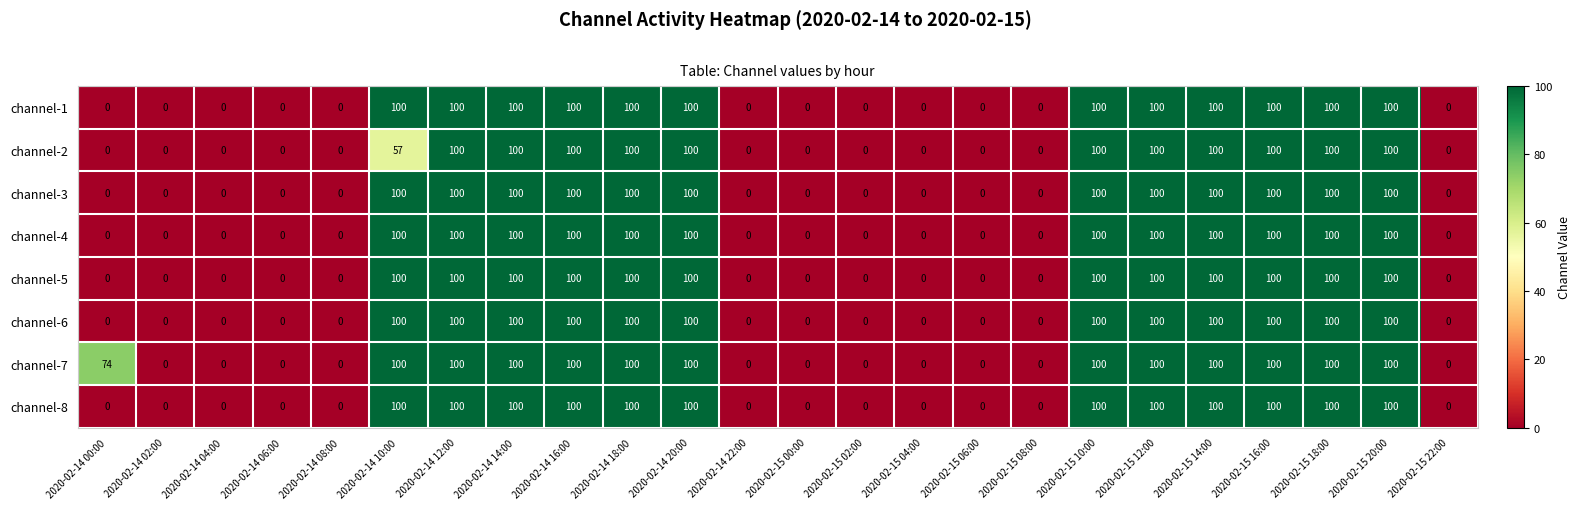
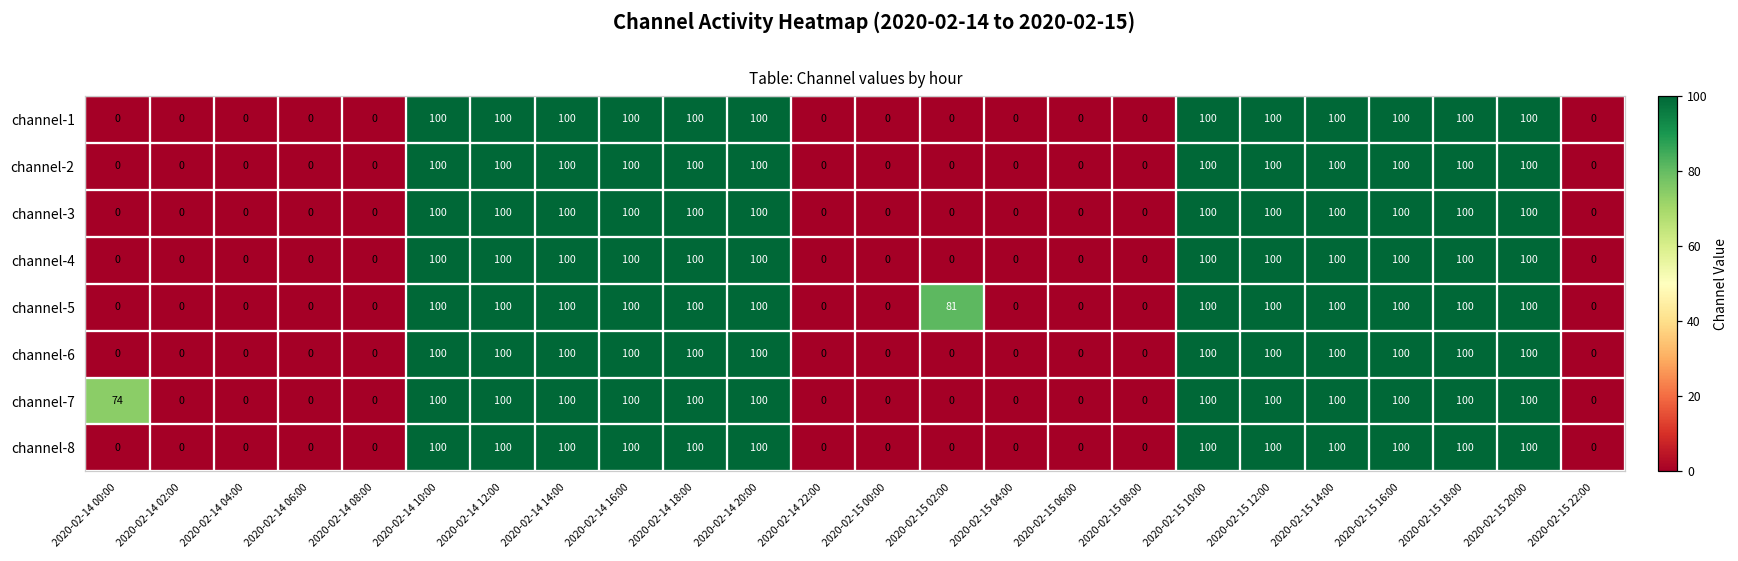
  {
    "channel-1": {
      "2020-02-14 00:00": 0,
      "2020-02-14 02:00": 0,
      "2020-02-14 04:00": 0,
      "2020-02-14 06:00": 0,
      "2020-02-14 08:00": 0,
      "2020-02-14 10:00": 100,
      "2020-02-14 12:00": 100,
      "2020-02-14 14:00": 100,
      "2020-02-14 16:00": 100,
      "2020-02-14 18:00": 100,
      "2020-02-14 20:00": 100,
      "2020-02-14 22:00": 0,
      "2020-02-15 00:00": 0,
      "2020-02-15 02:00": 0,
      "2020-02-15 04:00": 0,
      "2020-02-15 06:00": 0,
      "2020-02-15 08:00": 0,
      "2020-02-15 10:00": 100,
      "2020-02-15 12:00": 100,
      "2020-02-15 14:00": 100,
      "2020-02-15 16:00": 100,
      "2020-02-15 18:00": 100,
      "2020-02-15 20:00": 100,
      "2020-02-15 22:00": 0
    },
    "channel-2": {
      "2020-02-14 00:00": 0,
      "2020-02-14 02:00": 0,
      "2020-02-14 04:00": 0,
      "2020-02-14 06:00": 0,
      "2020-02-14 08:00": 0,
-     "2020-02-14 10:00": 57,
+     "2020-02-14 10:00": 100,
      "2020-02-14 12:00": 100,
      "2020-02-14 14:00": 100,
      "2020-02-14 16:00": 100,
      "2020-02-14 18:00": 100,
      "2020-02-14 20:00": 100,
      "2020-02-14 22:00": 0,
      "2020-02-15 00:00": 0,
      "2020-02-15 02:00": 0,
      "2020-02-15 04:00": 0,
      "2020-02-15 06:00": 0,
      "2020-02-15 08:00": 0,
      "2020-02-15 10:00": 100,
      "2020-02-15 12:00": 100,
      "2020-02-15 14:00": 100,
      "2020-02-15 16:00": 100,
      "2020-02-15 18:00": 100,
      "2020-02-15 20:00": 100,
      "2020-02-15 22:00": 0
    },
    "channel-3": {
      "2020-02-14 00:00": 0,
      "2020-02-14 02:00": 0,
      "2020-02-14 04:00": 0,
      "2020-02-14 06:00": 0,
      "2020-02-14 08:00": 0,
      "2020-02-14 10:00": 100,
      "2020-02-14 12:00": 100,
      "2020-02-14 14:00": 100,
      "2020-02-14 16:00": 100,
      "2020-02-14 18:00": 100,
      "2020-02-14 20:00": 100,
      "2020-02-14 22:00": 0,
      "2020-02-15 00:00": 0,
      "2020-02-15 02:00": 0,
      "2020-02-15 04:00": 0,
      "2020-02-15 06:00": 0,
      "2020-02-15 08:00": 0,
      "2020-02-15 10:00": 100,
      "2020-02-15 12:00": 100,
      "2020-02-15 14:00": 100,
      "2020-02-15 16:00": 100,
      "2020-02-15 18:00": 100,
      "2020-02-15 20:00": 100,
      "2020-02-15 22:00": 0
    },
    "channel-4": {
      "2020-02-14 00:00": 0,
      "2020-02-14 02:00": 0,
      "2020-02-14 04:00": 0,
      "2020-02-14 06:00": 0,
      "2020-02-14 08:00": 0,
      "2020-02-14 10:00": 100,
      "2020-02-14 12:00": 100,
      "2020-02-14 14:00": 100,
      "2020-02-14 16:00": 100,
      "2020-02-14 18:00": 100,
      "2020-02-14 20:00": 100,
      "2020-02-14 22:00": 0,
      "2020-02-15 00:00": 0,
      "2020-02-15 02:00": 0,
      "2020-02-15 04:00": 0,
      "2020-02-15 06:00": 0,
      "2020-02-15 08:00": 0,
      "2020-02-15 10:00": 100,
      "2020-02-15 12:00": 100,
      "2020-02-15 14:00": 100,
      "2020-02-15 16:00": 100,
      "2020-02-15 18:00": 100,
      "2020-02-15 20:00": 100,
      "2020-02-15 22:00": 0
    },
    "channel-5": {
      "2020-02-14 00:00": 0,
      "2020-02-14 02:00": 0,
      "2020-02-14 04:00": 0,
      "2020-02-14 06:00": 0,
      "2020-02-14 08:00": 0,
      "2020-02-14 10:00": 100,
      "2020-02-14 12:00": 100,
      "2020-02-14 14:00": 100,
      "2020-02-14 16:00": 100,
      "2020-02-14 18:00": 100,
      "2020-02-14 20:00": 100,
      "2020-02-14 22:00": 0,
      "2020-02-15 00:00": 0,
-     "2020-02-15 02:00": 0,
+     "2020-02-15 02:00": 81,
      "2020-02-15 04:00": 0,
      "2020-02-15 06:00": 0,
      "2020-02-15 08:00": 0,
      "2020-02-15 10:00": 100,
      "2020-02-15 12:00": 100,
      "2020-02-15 14:00": 100,
      "2020-02-15 16:00": 100,
      "2020-02-15 18:00": 100,
      "2020-02-15 20:00": 100,
      "2020-02-15 22:00": 0
    },
    "channel-6": {
      "2020-02-14 00:00": 0,
      "2020-02-14 02:00": 0,
      "2020-02-14 04:00": 0,
      "2020-02-14 06:00": 0,
      "2020-02-14 08:00": 0,
      "2020-02-14 10:00": 100,
      "2020-02-14 12:00": 100,
      "2020-02-14 14:00": 100,
      "2020-02-14 16:00": 100,
      "2020-02-14 18:00": 100,
      "2020-02-14 20:00": 100,
      "2020-02-14 22:00": 0,
      "2020-02-15 00:00": 0,
      "2020-02-15 02:00": 0,
      "2020-02-15 04:00": 0,
      "2020-02-15 06:00": 0,
      "2020-02-15 08:00": 0,
      "2020-02-15 10:00": 100,
      "2020-02-15 12:00": 100,
      "2020-02-15 14:00": 100,
      "2020-02-15 16:00": 100,
      "2020-02-15 18:00": 100,
      "2020-02-15 20:00": 100,
      "2020-02-15 22:00": 0
    },
    "channel-7": {
      "2020-02-14 00:00": 74,
      "2020-02-14 02:00": 0,
      "2020-02-14 04:00": 0,
      "2020-02-14 06:00": 0,
      "2020-02-14 08:00": 0,
      "2020-02-14 10:00": 100,
      "2020-02-14 12:00": 100,
      "2020-02-14 14:00": 100,
      "2020-02-14 16:00": 100,
      "2020-02-14 18:00": 100,
      "2020-02-14 20:00": 100,
      "2020-02-14 22:00": 0,
      "2020-02-15 00:00": 0,
      "2020-02-15 02:00": 0,
      "2020-02-15 04:00": 0,
      "2020-02-15 06:00": 0,
      "2020-02-15 08:00": 0,
      "2020-02-15 10:00": 100,
      "2020-02-15 12:00": 100,
      "2020-02-15 14:00": 100,
      "2020-02-15 16:00": 100,
      "2020-02-15 18:00": 100,
      "2020-02-15 20:00": 100,
      "2020-02-15 22:00": 0
    },
    "channel-8": {
      "2020-02-14 00:00": 0,
      "2020-02-14 02:00": 0,
      "2020-02-14 04:00": 0,
      "2020-02-14 06:00": 0,
      "2020-02-14 08:00": 0,
      "2020-02-14 10:00": 100,
      "2020-02-14 12:00": 100,
      "2020-02-14 14:00": 100,
      "2020-02-14 16:00": 100,
      "2020-02-14 18:00": 100,
      "2020-02-14 20:00": 100,
      "2020-02-14 22:00": 0,
      "2020-02-15 00:00": 0,
      "2020-02-15 02:00": 0,
      "2020-02-15 04:00": 0,
      "2020-02-15 06:00": 0,
      "2020-02-15 08:00": 0,
      "2020-02-15 10:00": 100,
      "2020-02-15 12:00": 100,
      "2020-02-15 14:00": 100,
      "2020-02-15 16:00": 100,
      "2020-02-15 18:00": 100,
      "2020-02-15 20:00": 100,
      "2020-02-15 22:00": 0
    }
  }
